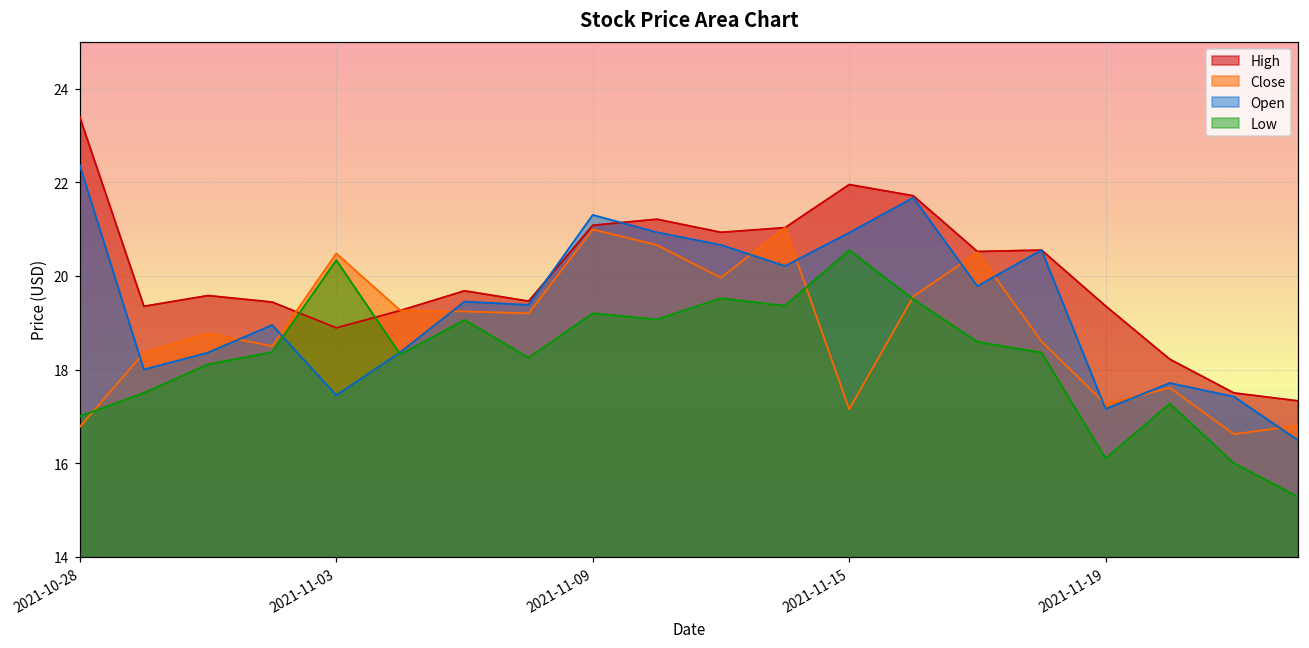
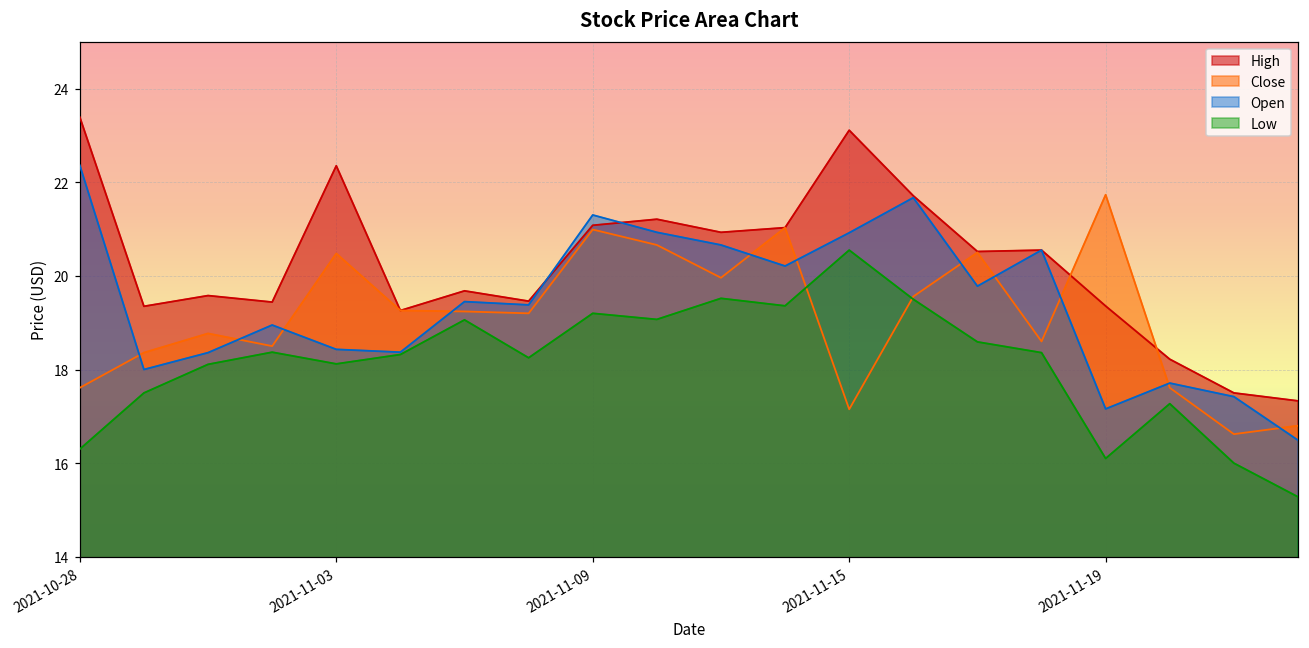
  {
    "High": {
      "2021-10-28": 23.4,
-     "2021-11-03": 18.9,
+     "2021-11-03": 22.4,
      "2021-11-09": 21.1,
-     "2021-11-15": 22.0,
+     "2021-11-15": 23.1,
      "2021-11-19": 19.4
    },
    "Close": {
-     "2021-10-28": 16.8,
+     "2021-10-28": 17.6,
      "2021-11-03": 20.5,
      "2021-11-09": 21.0,
      "2021-11-15": 17.2,
-     "2021-11-19": 17.3
+     "2021-11-19": 21.7
    },
    "Open": {
      "2021-10-28": 22.4,
-     "2021-11-03": 17.5,
+     "2021-11-03": 18.4,
      "2021-11-09": 21.3,
      "2021-11-15": 20.9,
      "2021-11-19": 17.2
    },
    "Low": {
-     "2021-10-28": 17.0,
-     "2021-11-03": 20.3,
+     "2021-10-28": 16.3,
+     "2021-11-03": 18.1,
      "2021-11-09": 19.2,
      "2021-11-15": 20.5,
      "2021-11-19": 16.1
    }
  }
